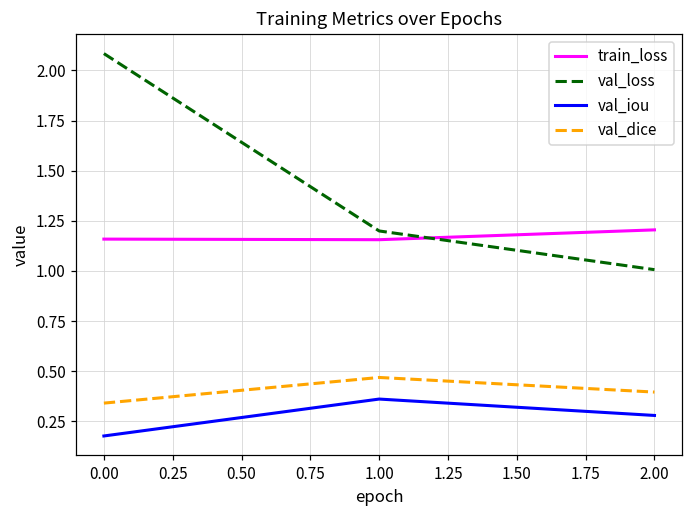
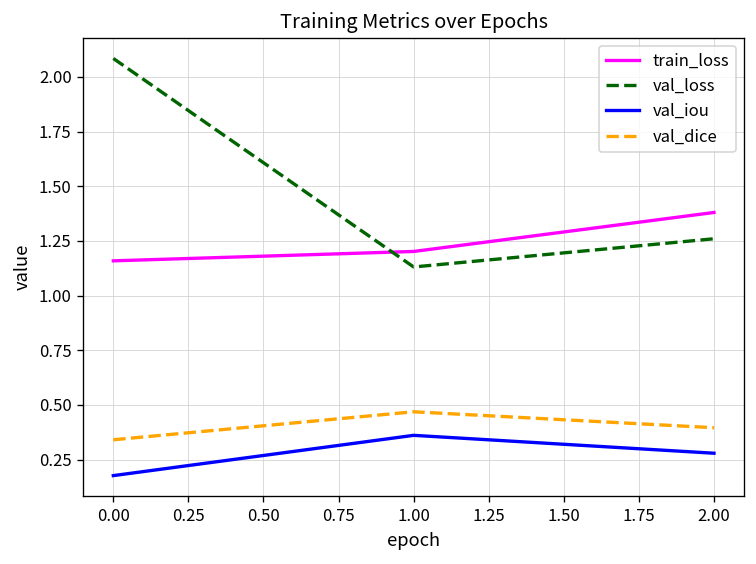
  {
    "train_loss": {
      "0.00": 1.16,
-     "1.00": 1.16,
-     "2.00": 1.20
+     "1.00": 1.20,
+     "2.00": 1.38
    },
    "val_loss": {
      "0.00": 2.08,
-     "1.00": 1.20,
-     "2.00": 1.01
+     "1.00": 1.13,
+     "2.00": 1.26
    },
    "val_iou": {
      "0.00": 0.18,
      "1.00": 0.36,
      "2.00": 0.28
    },
    "val_dice": {
      "0.00": 0.34,
      "1.00": 0.47,
      "2.00": 0.40
    }
  }
